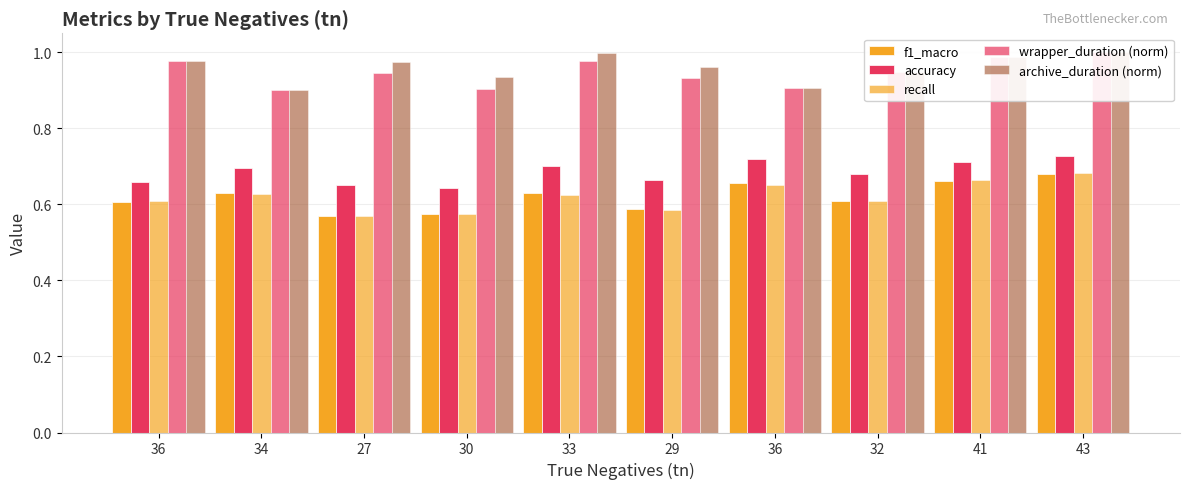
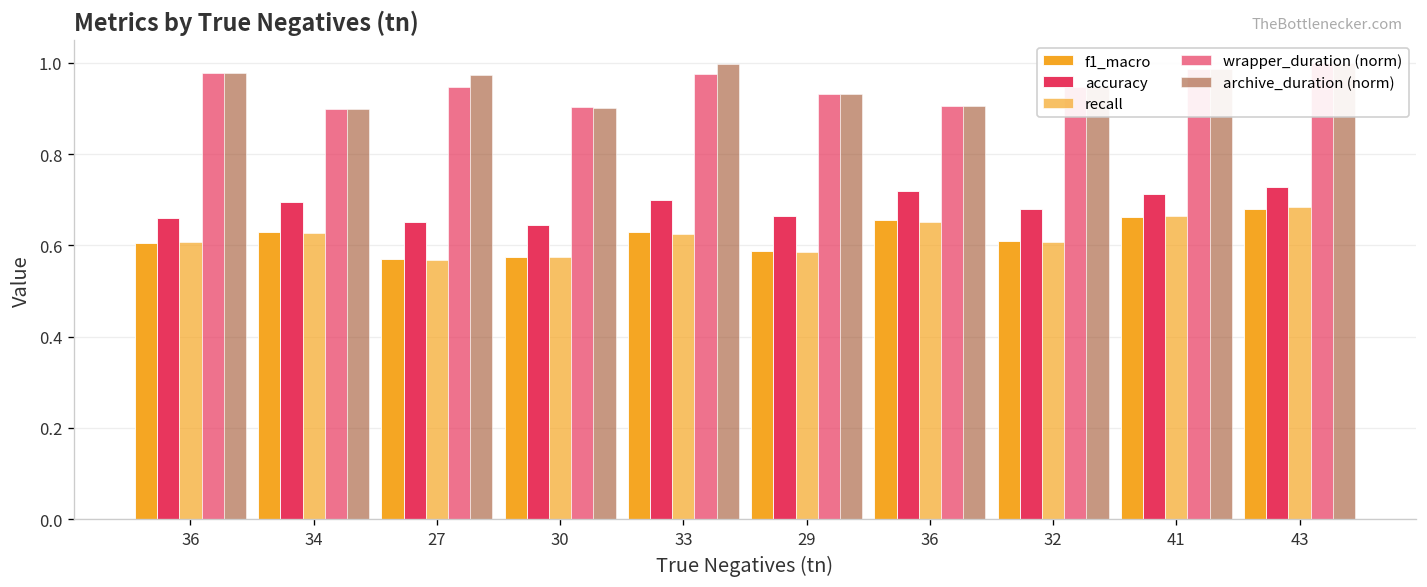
  {
    "archive_duration (norm)": {
      "34": 0.90,
      "27": 0.97,
-     "30": 0.93,
+     "30": 0.90,
      "33": 1.00,
-     "29": 0.96
+     "29": 0.93
    }
  }
